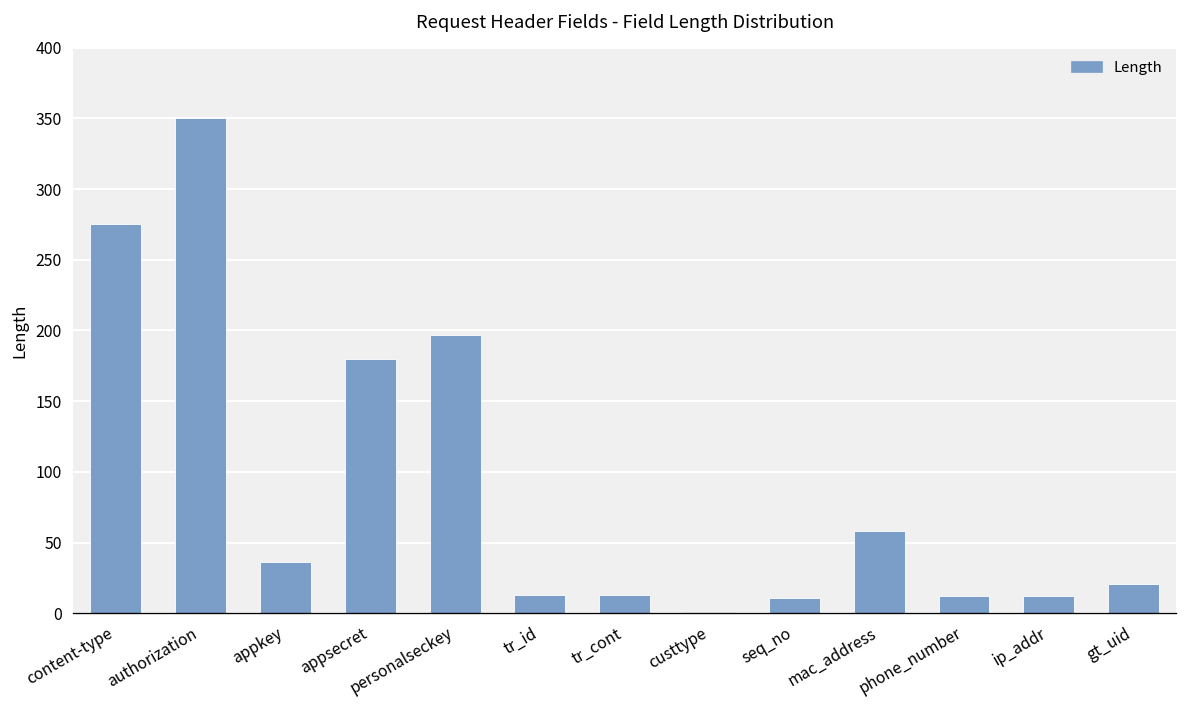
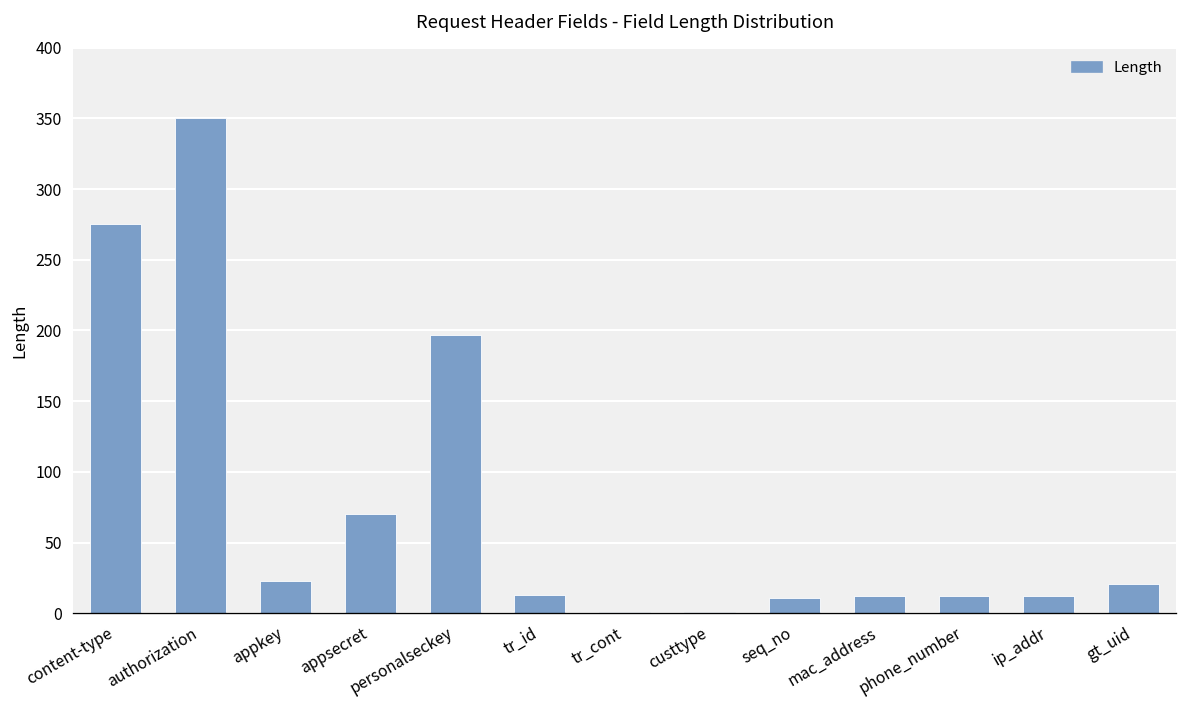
  {
    "content-type": 275,
    "authorization": 350,
-   "appkey": 36,
-   "appsecret": 180,
+   "appkey": 23,
+   "appsecret": 70,
    "personalseckey": 197,
    "tr_id": 13,
-   "tr_cont": 13,
+   "tr_cont": 1,
    "seq_no": 11,
-   "mac_address": 58,
+   "mac_address": 12,
    "phone_number": 12,
    "ip_addr": 12,
    "gt_uid": 21
  }
